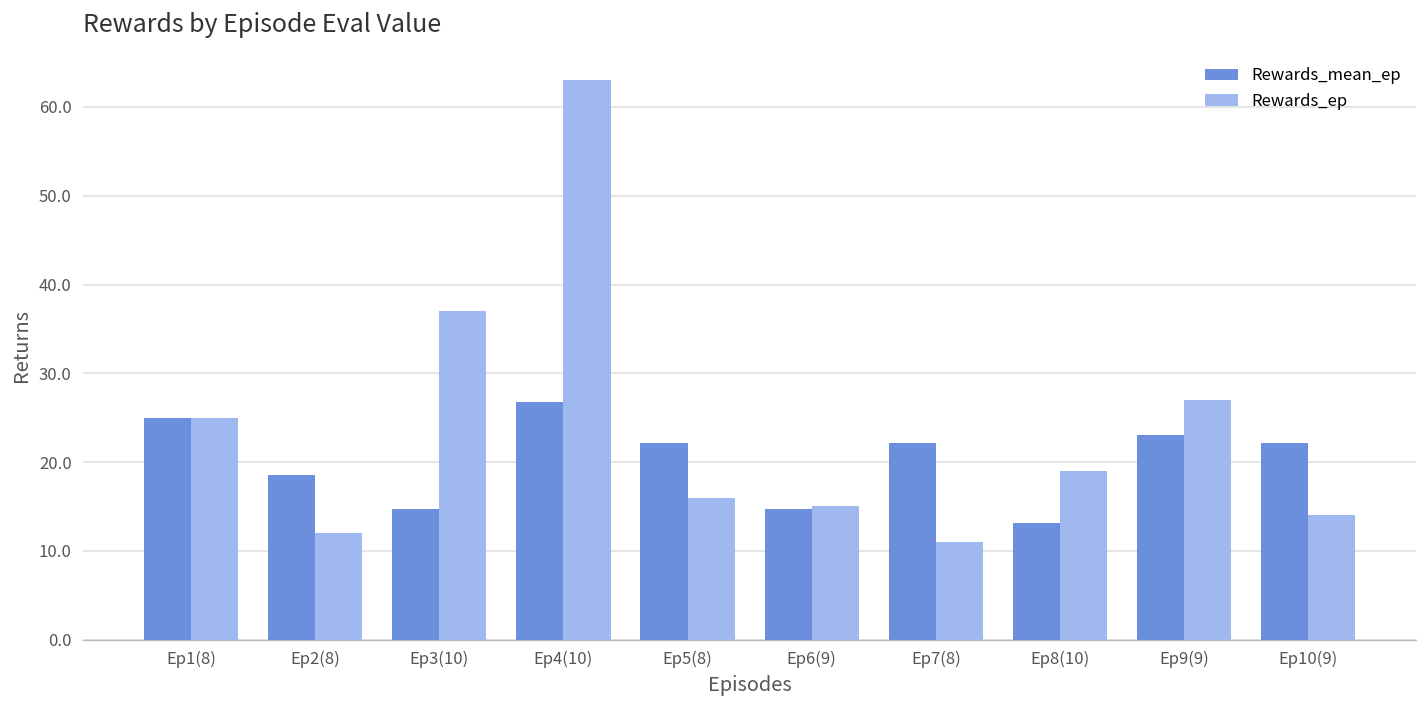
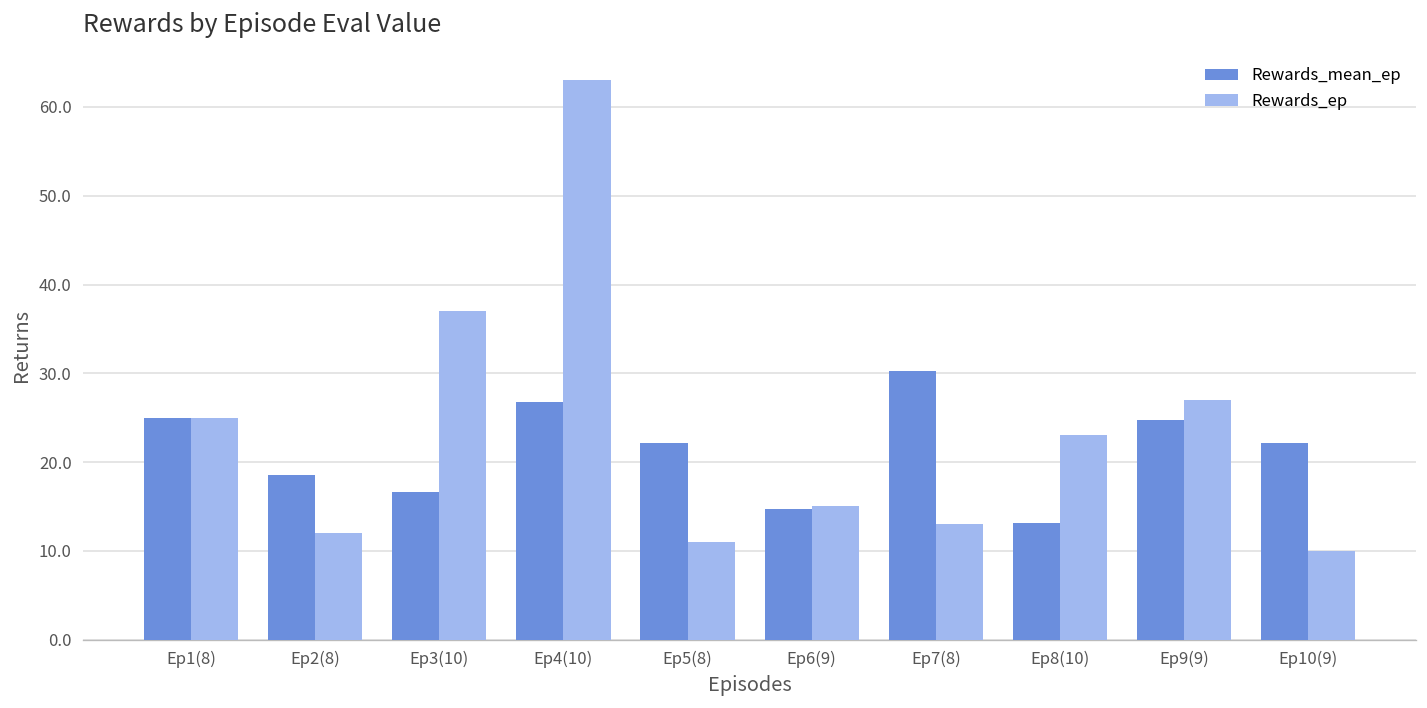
  {
    "Rewards_mean_ep": {
      "Ep1(8)": 25,
      "Ep2(8)": 19,
-     "Ep3(10)": 15,
+     "Ep3(10)": 17,
      "Ep4(10)": 27,
      "Ep5(8)": 22,
      "Ep6(9)": 15,
-     "Ep7(8)": 22,
+     "Ep7(8)": 30,
      "Ep8(10)": 13,
-     "Ep9(9)": 23,
+     "Ep9(9)": 25,
      "Ep10(9)": 22
    },
    "Rewards_ep": {
      "Ep1(8)": 25,
      "Ep2(8)": 12,
      "Ep3(10)": 37,
      "Ep4(10)": 63,
-     "Ep5(8)": 16,
+     "Ep5(8)": 11,
      "Ep6(9)": 15,
-     "Ep7(8)": 11,
-     "Ep8(10)": 19,
+     "Ep7(8)": 13,
+     "Ep8(10)": 23,
      "Ep9(9)": 27,
-     "Ep10(9)": 14
+     "Ep10(9)": 10
    }
  }
